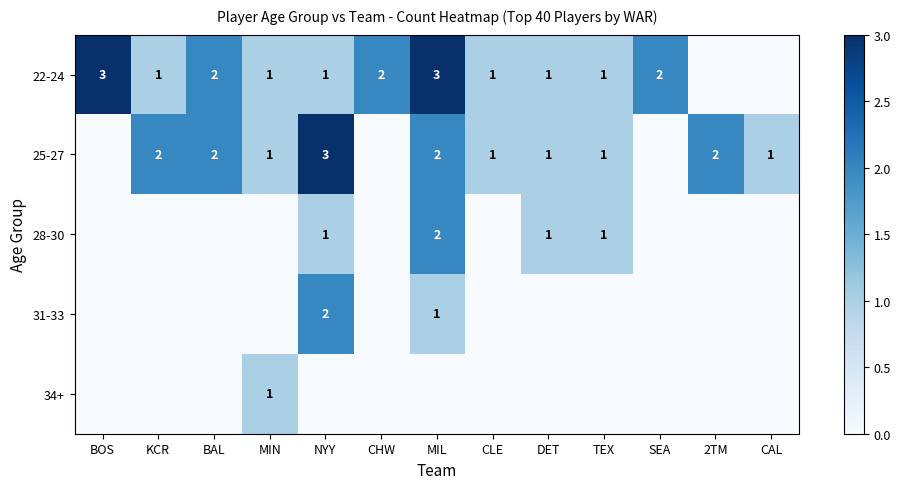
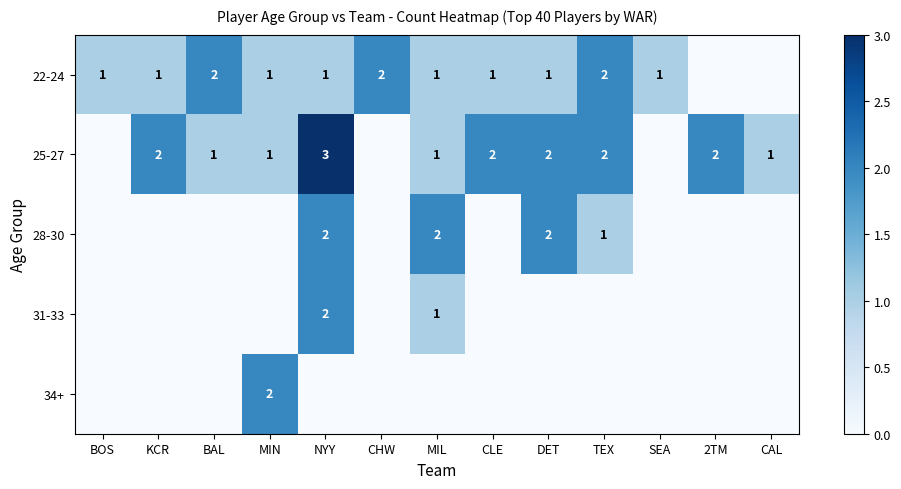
  {
    "22-24": {
-     "BOS": 3,
+     "BOS": 1,
      "KCR": 1,
      "BAL": 2,
      "MIN": 1,
      "NYY": 1,
      "CHW": 2,
-     "MIL": 3,
+     "MIL": 1,
      "CLE": 1,
      "DET": 1,
-     "TEX": 1,
-     "SEA": 2
+     "TEX": 2,
+     "SEA": 1
    },
    "25-27": {
      "KCR": 2,
-     "BAL": 2,
+     "BAL": 1,
      "MIN": 1,
      "NYY": 3,
-     "MIL": 2,
-     "CLE": 1,
-     "DET": 1,
-     "TEX": 1,
+     "MIL": 1,
+     "CLE": 2,
+     "DET": 2,
+     "TEX": 2,
      "2TM": 2,
      "CAL": 1
    },
    "28-30": {
-     "NYY": 1,
+     "NYY": 2,
      "MIL": 2,
-     "DET": 1,
+     "DET": 2,
      "TEX": 1
    },
    "31-33": {
      "NYY": 2,
      "MIL": 1
    },
    "34+": {
-     "MIN": 1
+     "MIN": 2
    }
  }
